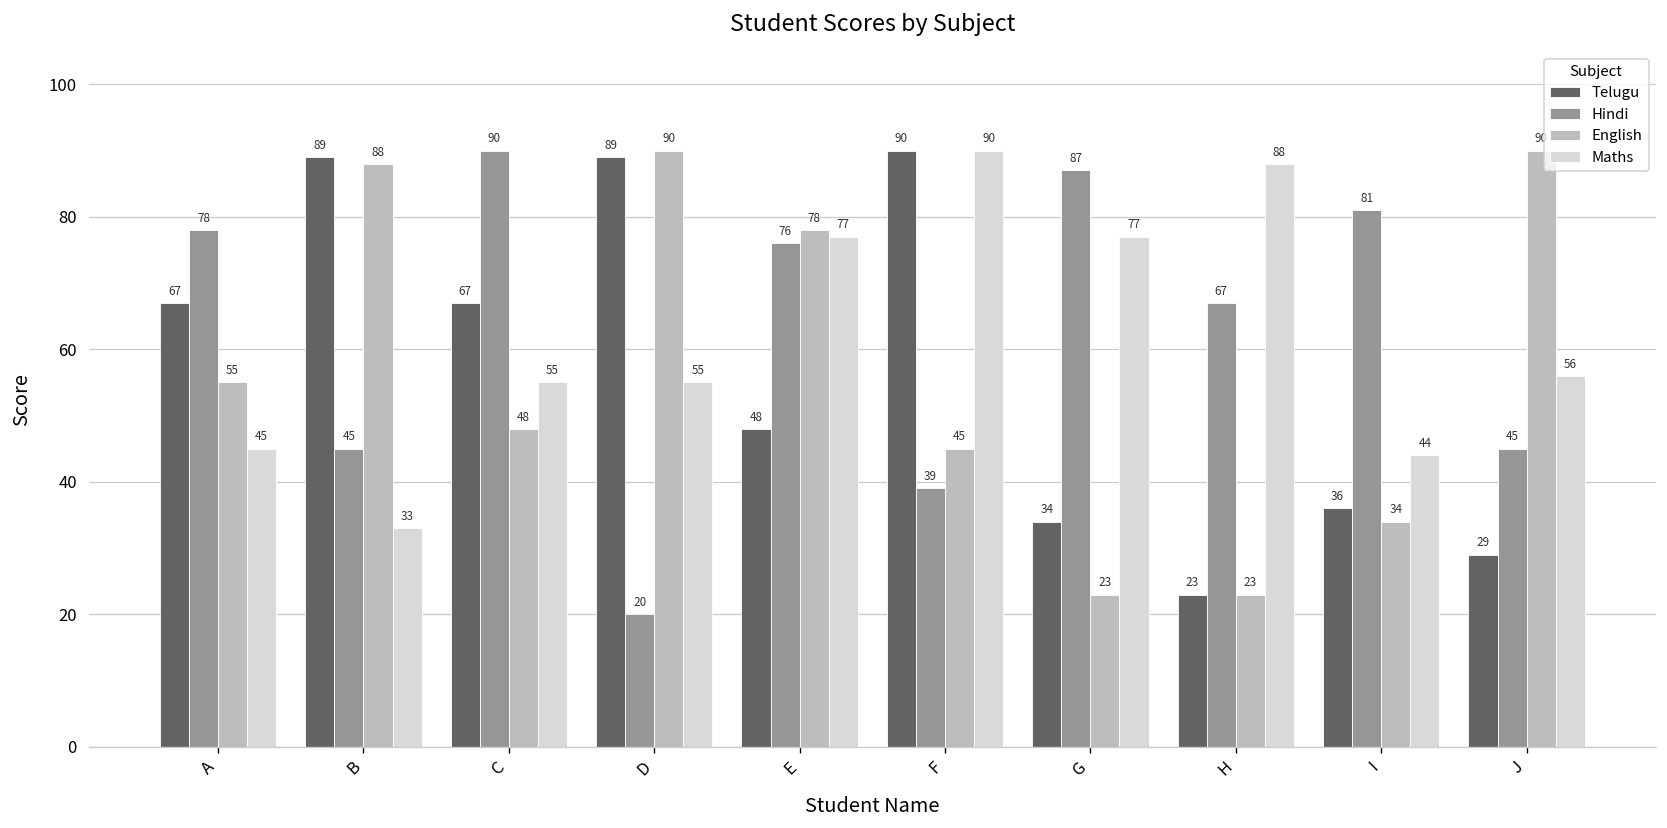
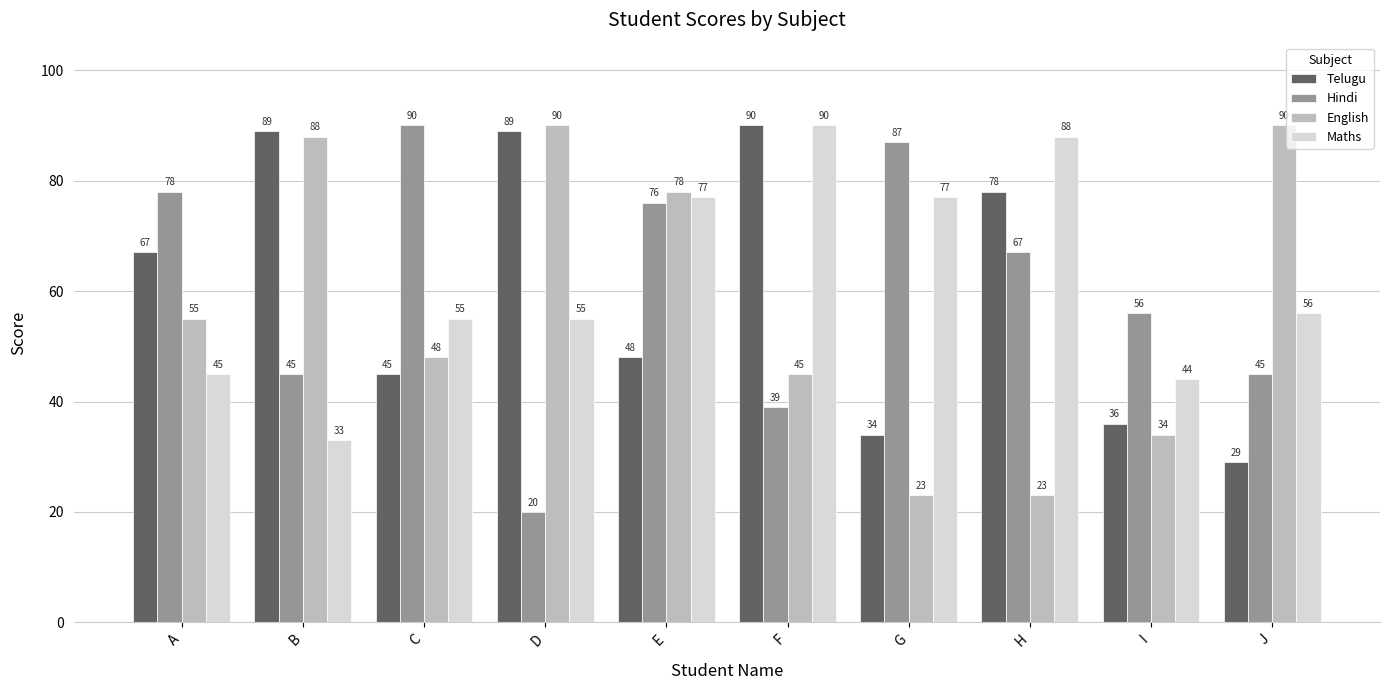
  {
    "Telugu": {
      "A": 67,
      "B": 89,
-     "C": 67,
+     "C": 45,
      "D": 89,
      "E": 48,
      "F": 90,
      "G": 34,
-     "H": 23,
+     "H": 78,
      "I": 36,
      "J": 29
    },
    "Hindi": {
      "A": 78,
      "B": 45,
      "C": 90,
      "D": 20,
      "E": 76,
      "F": 39,
      "G": 87,
      "H": 67,
-     "I": 81,
+     "I": 56,
      "J": 45
    }
  }
